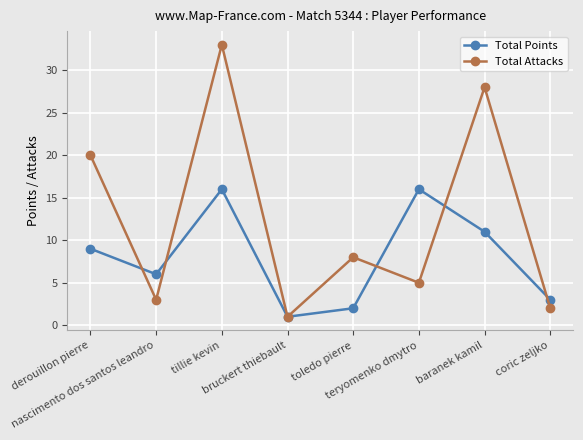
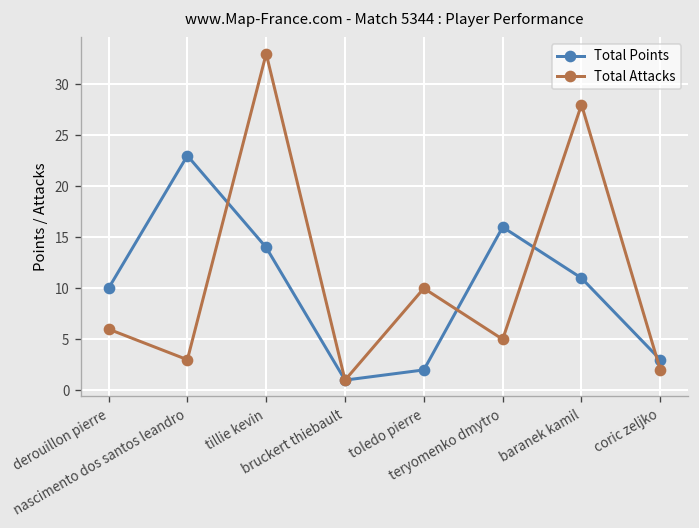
  {
    "Total Points": {
-     "derouillon pierre": 9,
-     "nascimento dos santos leandro": 6,
-     "tillie kevin": 16,
+     "derouillon pierre": 10,
+     "nascimento dos santos leandro": 23,
+     "tillie kevin": 14,
      "toledo pierre": 2,
      "teryomenko dmytro": 16,
      "baranek kamil": 11,
      "coric zeljko": 3
    },
    "Total Attacks": {
-     "derouillon pierre": 20,
+     "derouillon pierre": 6,
      "nascimento dos santos leandro": 3,
      "tillie kevin": 33,
-     "toledo pierre": 8,
+     "toledo pierre": 10,
      "teryomenko dmytro": 5,
      "baranek kamil": 28,
      "coric zeljko": 2
    }
  }
